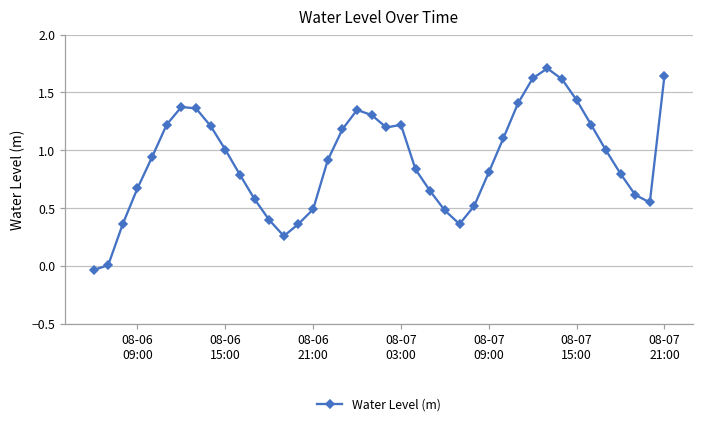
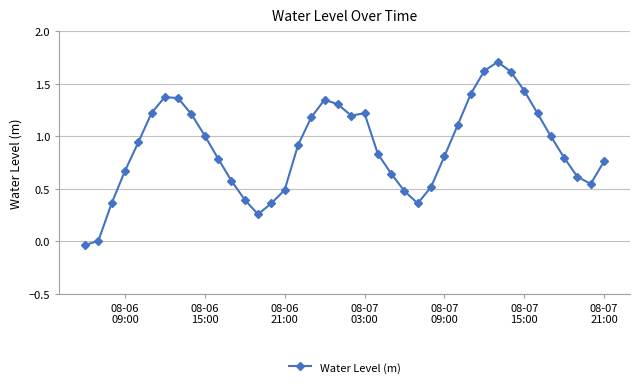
  {
    "08-06 09:00": 0.67,
    "08-06 15:00": 1.00,
    "08-06 21:00": 0.49,
    "08-07 03:00": 1.22,
    "08-07 09:00": 0.81,
    "08-07 15:00": 1.43,
-   "08-07 21:00": 1.64
+   "08-07 21:00": 0.76
  }
